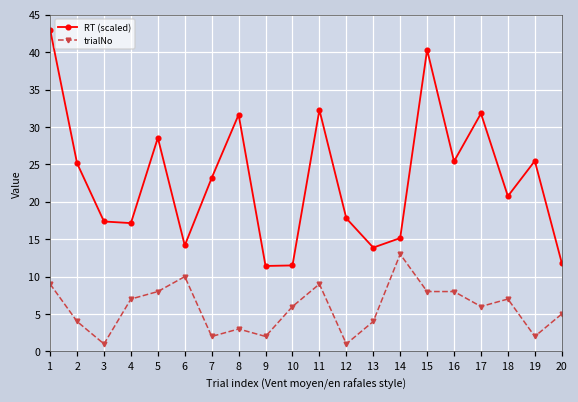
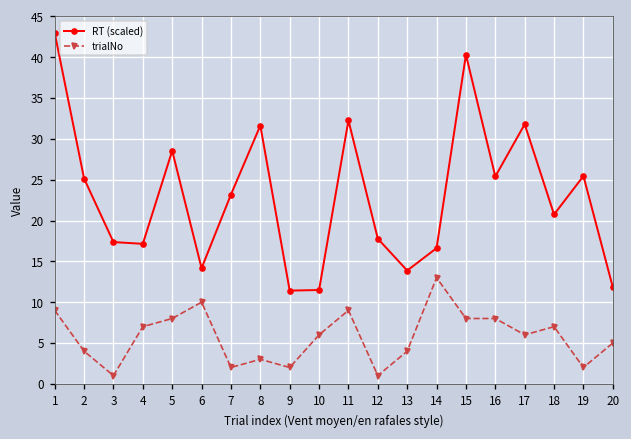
  {
    "RT (scaled)": {
      "1": 43,
      "2": 25,
      "3": 17,
      "4": 17,
      "5": 29,
      "6": 14,
      "7": 23,
      "8": 32,
      "9": 11,
      "10": 11,
      "11": 32,
      "12": 18,
      "13": 14,
-     "14": 15,
+     "14": 17,
      "15": 40,
      "16": 25,
      "17": 32,
      "18": 21,
      "19": 25,
      "20": 12
    },
    "trialNo": {
      "1": 9,
      "2": 4,
      "3": 1,
      "4": 7,
      "5": 8,
      "6": 10,
      "7": 2,
      "8": 3,
      "9": 2,
      "10": 6,
      "11": 9,
      "12": 1,
      "13": 4,
      "14": 13,
      "15": 8,
      "16": 8,
      "17": 6,
      "18": 7,
      "19": 2,
      "20": 5
    }
  }
